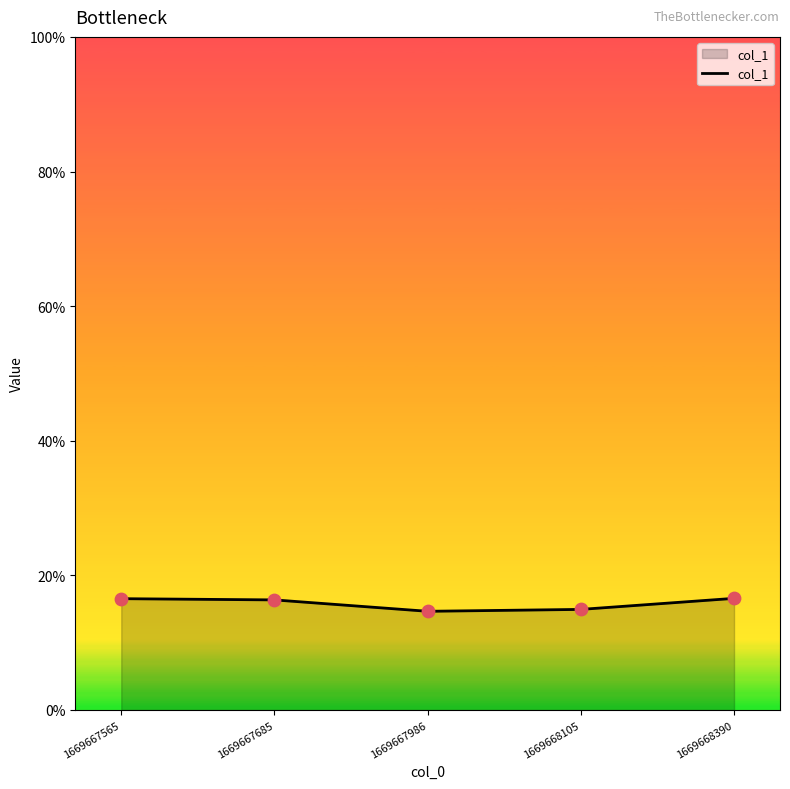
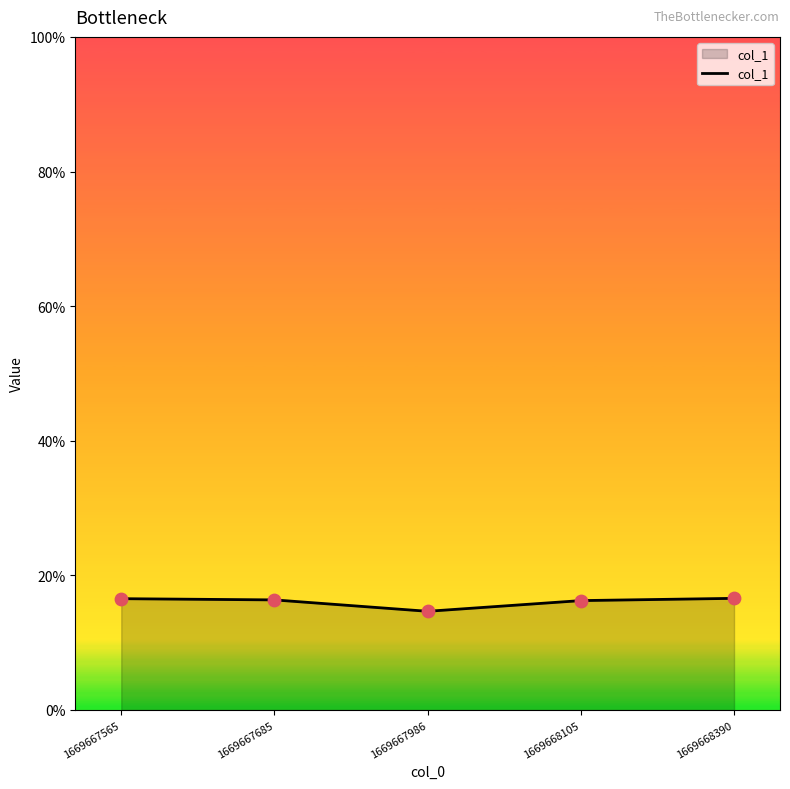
  {
    "1669667565": "17%",
    "1669667685": "16%",
    "1669667986": "15%",
-   "1669668105": "15%",
+   "1669668105": "16%",
    "1669668390": "17%"
  }
